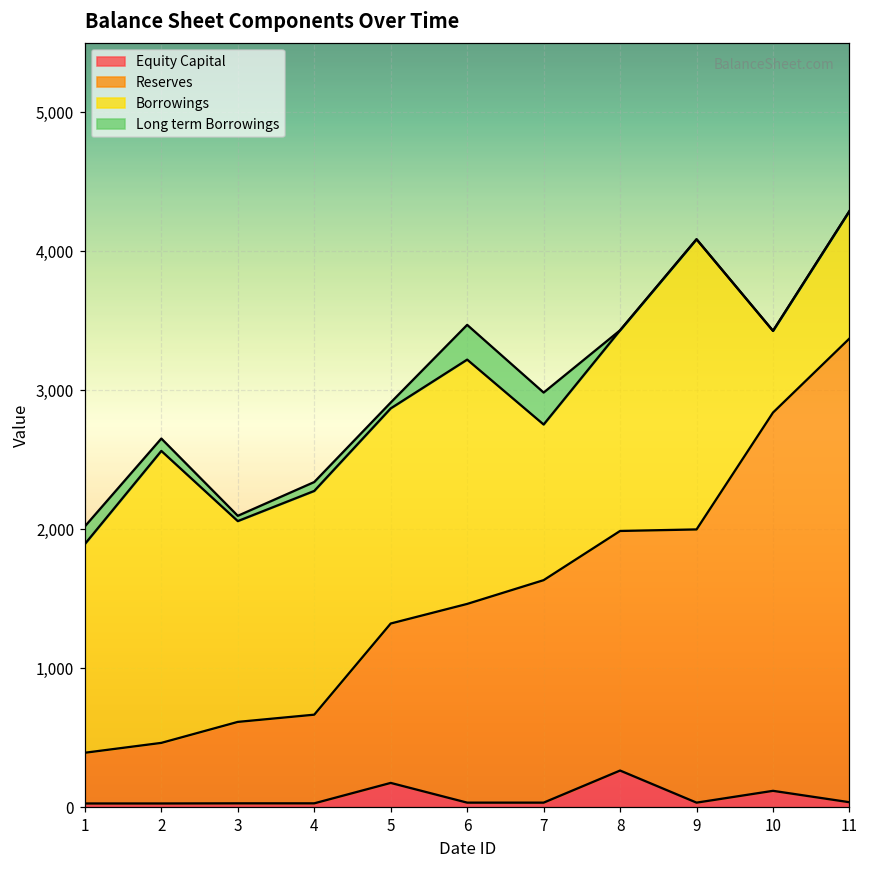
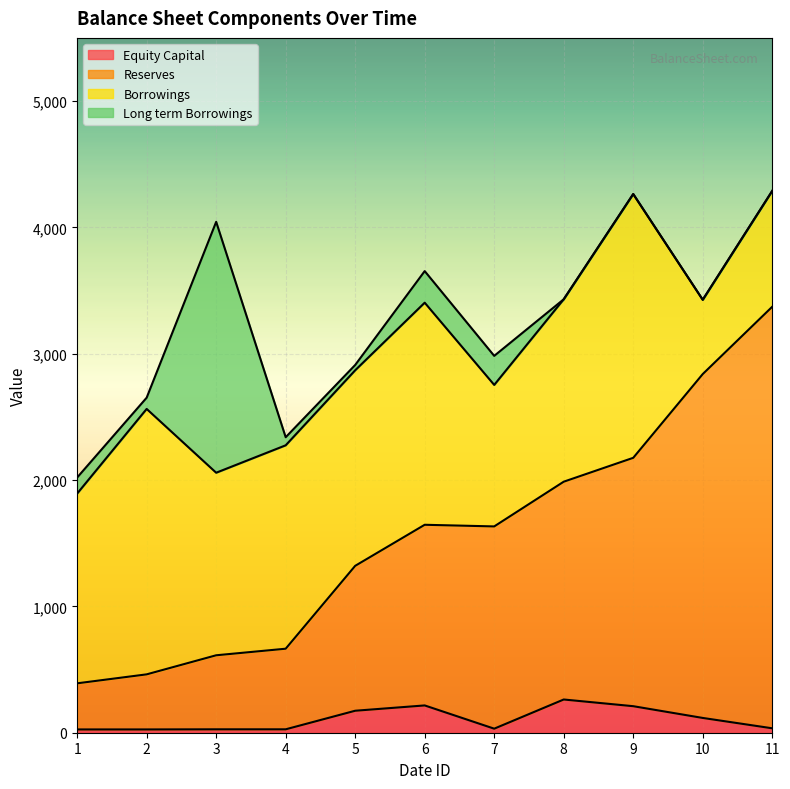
  {
    "Equity Capital": {
      "1": "30",
      "2": "30",
      "3": "30",
      "4": "30",
      "5": "170",
-     "6": "30",
+     "6": "220",
      "7": "30",
      "8": "260",
-     "9": "30",
+     "9": "210",
      "10": "120",
      "11": "40"
    },
    "Reserves": {
      "1": "370",
      "2": "440",
      "3": "590",
      "4": "640",
      "5": "1,150",
      "6": "1,430",
      "7": "1,600",
      "8": "1,720",
      "9": "1,970",
      "10": "2,720",
      "11": "3,340"
    },
    "Borrowings": {
      "1": "1,500",
      "2": "2,100",
      "3": "1,450",
      "4": "1,610",
      "5": "1,550",
      "6": "1,760",
      "7": "1,120"
    },
    "Long term Borrowings": {
      "1": "130",
      "2": "90",
-     "3": "40",
+     "3": "1,990",
      "4": "60",
      "5": "40",
      "6": "250",
      "7": "230"
    }
  }
